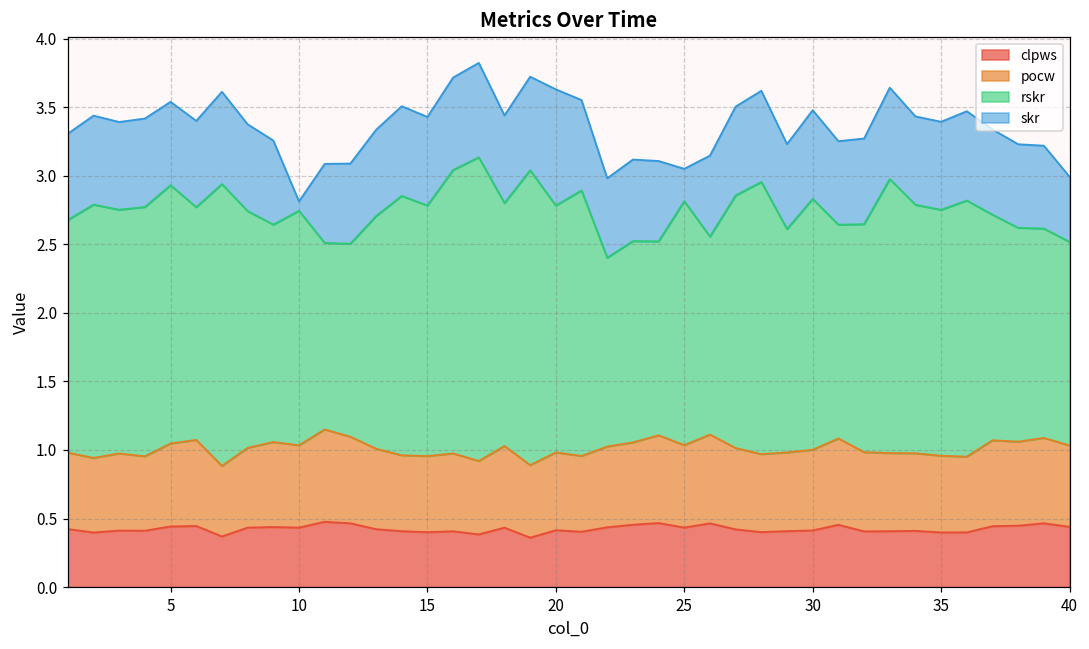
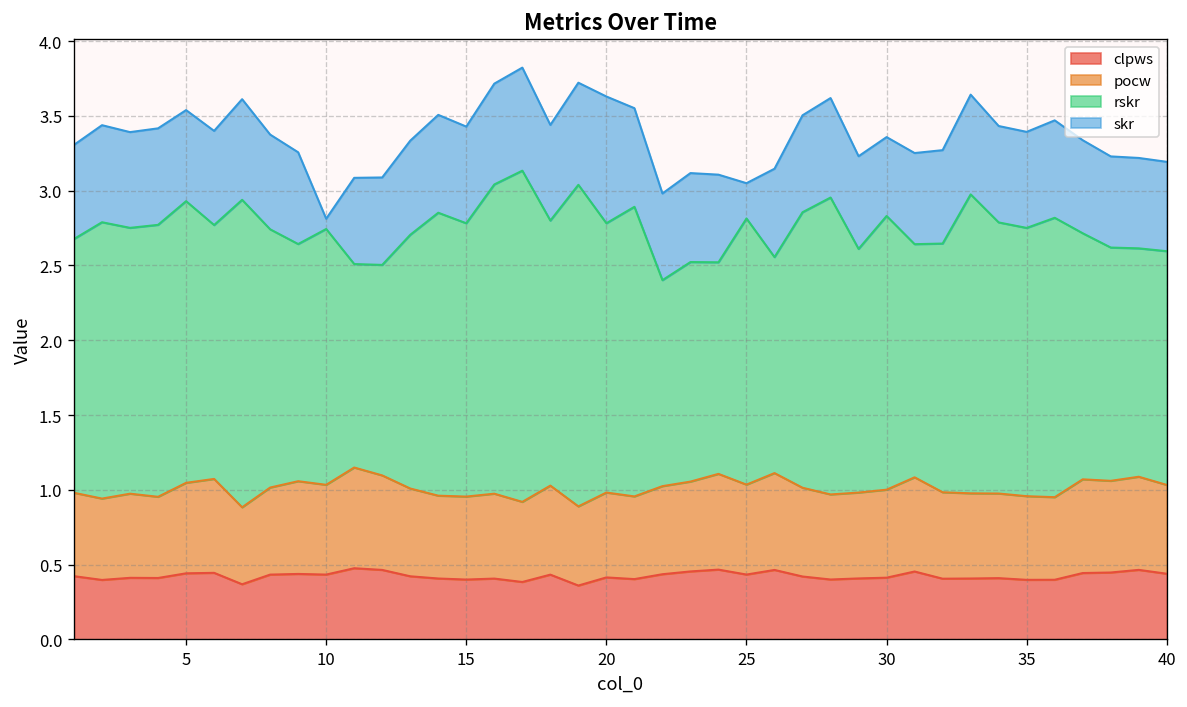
  {
    "rskr": {
      "5": 1.88,
      "10": 1.71,
      "15": 1.83,
      "20": 1.80,
      "25": 1.78,
      "30": 1.83,
      "35": 1.79,
-     "40": 1.48
+     "40": 1.56
    },
    "skr": {
      "5": 0.61,
      "10": 0.07,
      "15": 0.65,
      "20": 0.85,
      "25": 0.24,
-     "30": 0.65,
+     "30": 0.53,
      "35": 0.64,
-     "40": 0.48
+     "40": 0.60
    }
  }
